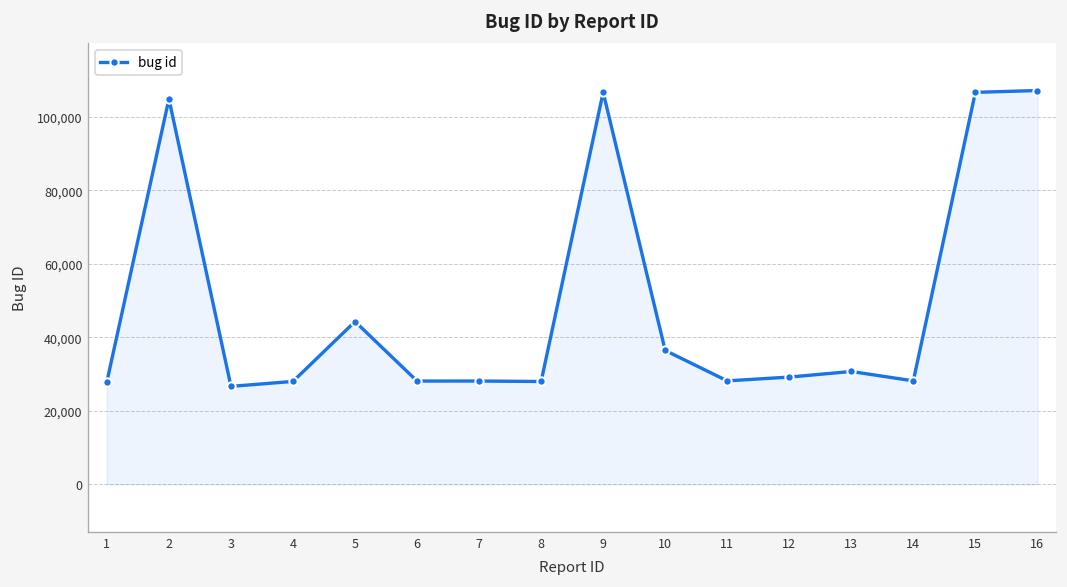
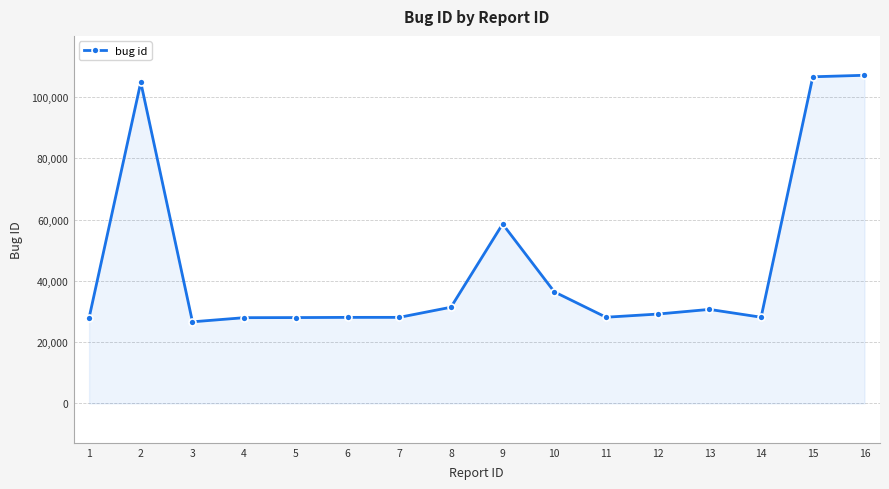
  {
    "1": "28,000",
    "2": "105,000",
    "3": "27,000",
    "4": "28,000",
-   "5": "44,000",
+   "5": "28,000",
    "6": "28,000",
    "7": "28,000",
-   "8": "28,000",
-   "9": "107,000",
+   "8": "31,000",
+   "9": "59,000",
    "10": "36,000",
    "11": "28,000",
    "12": "29,000",
    "13": "31,000",
    "14": "28,000",
    "15": "107,000",
    "16": "107,000"
  }
